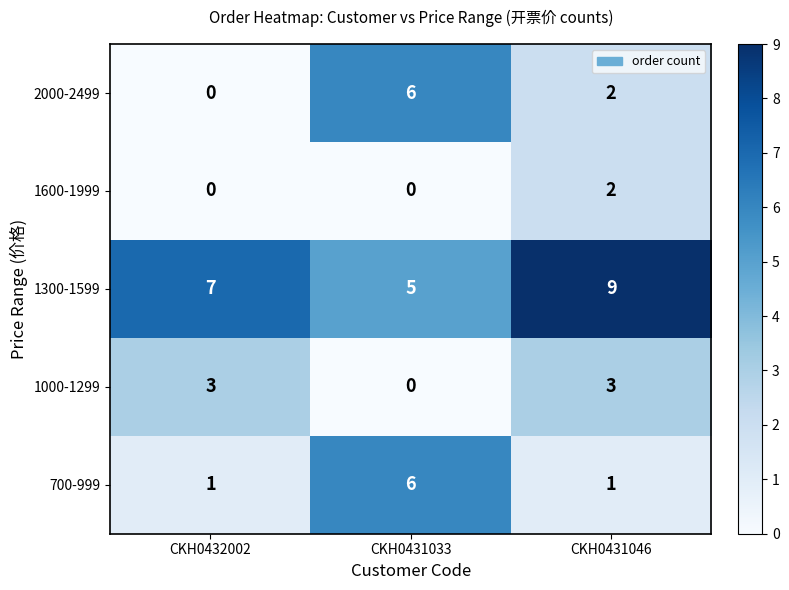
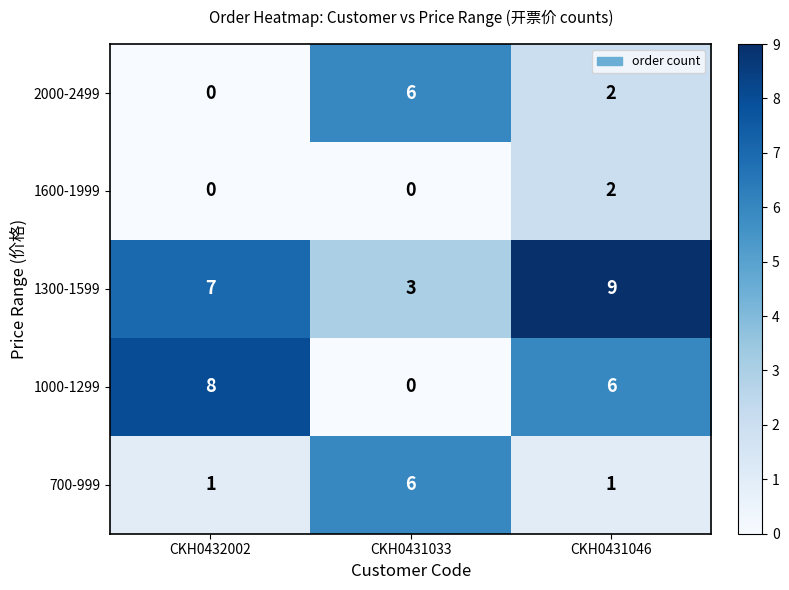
  {
    "2000-2499": {
      "CKH0432002": 0,
      "CKH0431033": 6,
      "CKH0431046": 2
    },
    "1600-1999": {
      "CKH0432002": 0,
      "CKH0431033": 0,
      "CKH0431046": 2
    },
    "1300-1599": {
      "CKH0432002": 7,
-     "CKH0431033": 5,
+     "CKH0431033": 3,
      "CKH0431046": 9
    },
    "1000-1299": {
-     "CKH0432002": 3,
+     "CKH0432002": 8,
      "CKH0431033": 0,
-     "CKH0431046": 3
+     "CKH0431046": 6
    },
    "700-999": {
      "CKH0432002": 1,
      "CKH0431033": 6,
      "CKH0431046": 1
    }
  }
